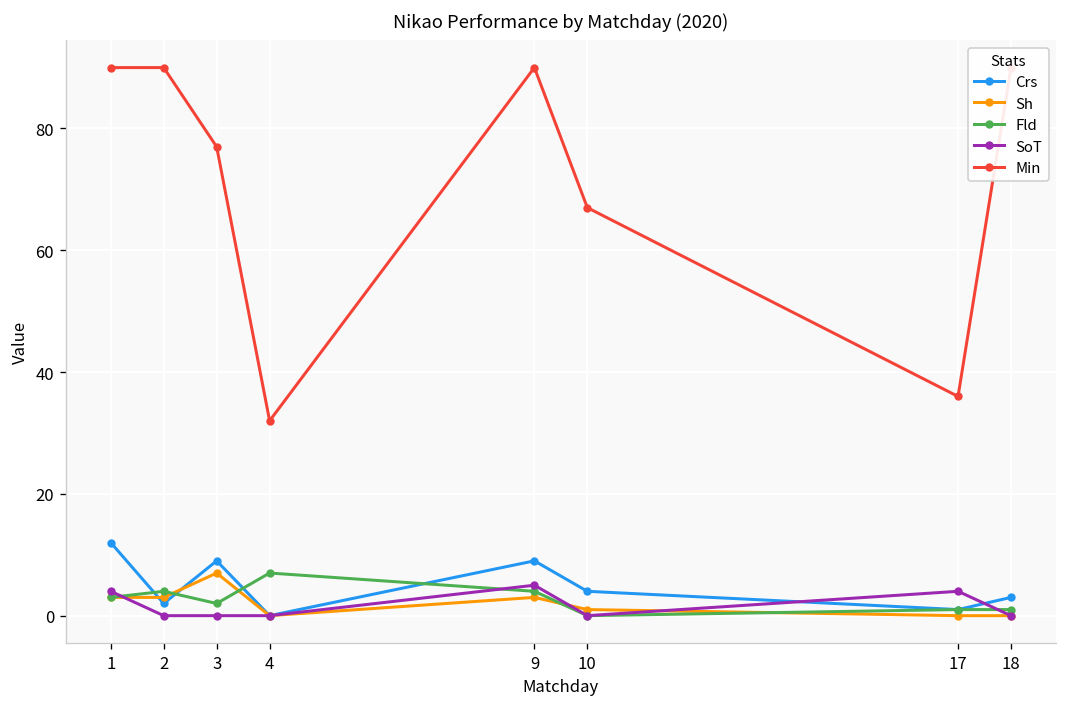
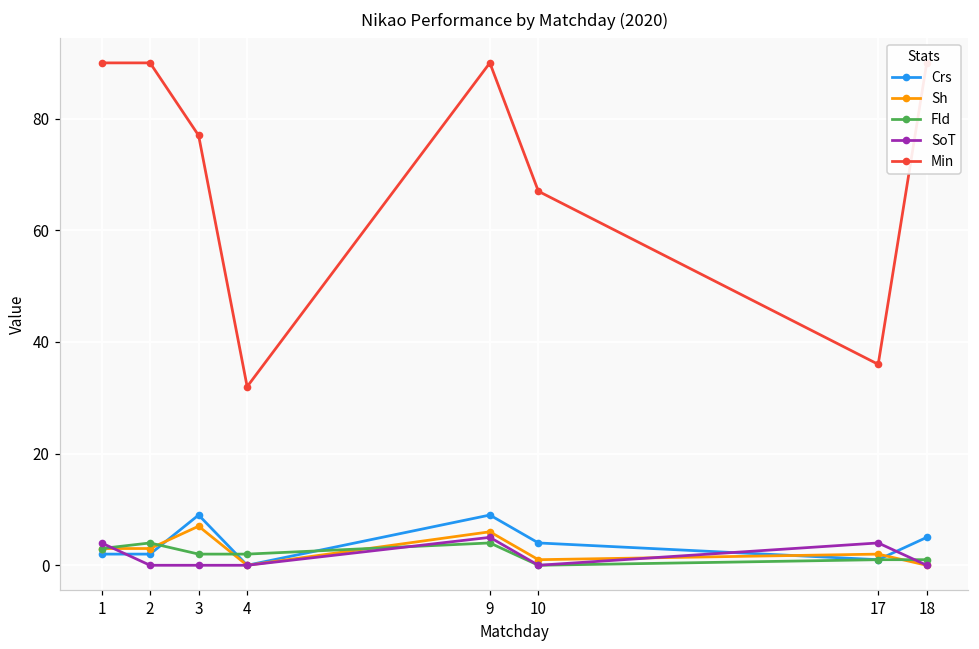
  {
    "Crs": {
-     "1": 12,
+     "1": 2,
      "2": 2,
      "3": 9,
      "9": 9,
      "10": 4,
-     "18": 3
+     "18": 5
    },
    "Sh": {
      "2": 3,
      "3": 7,
-     "9": 3,
+     "9": 6,
      "10": 1,
-     "17": 0
+     "17": 2
    },
    "Fld": {
      "2": 4,
      "3": 2,
-     "4": 7,
+     "4": 2,
      "9": 4,
      "18": 1
    },
    "SoT": {
      "1": 4,
      "2": 0,
      "3": 0,
      "9": 5,
      "17": 4
    },
    "Min": {
      "1": 90,
      "2": 90,
      "3": 77,
      "4": 32,
      "9": 90,
      "10": 67,
      "17": 36
    }
  }
